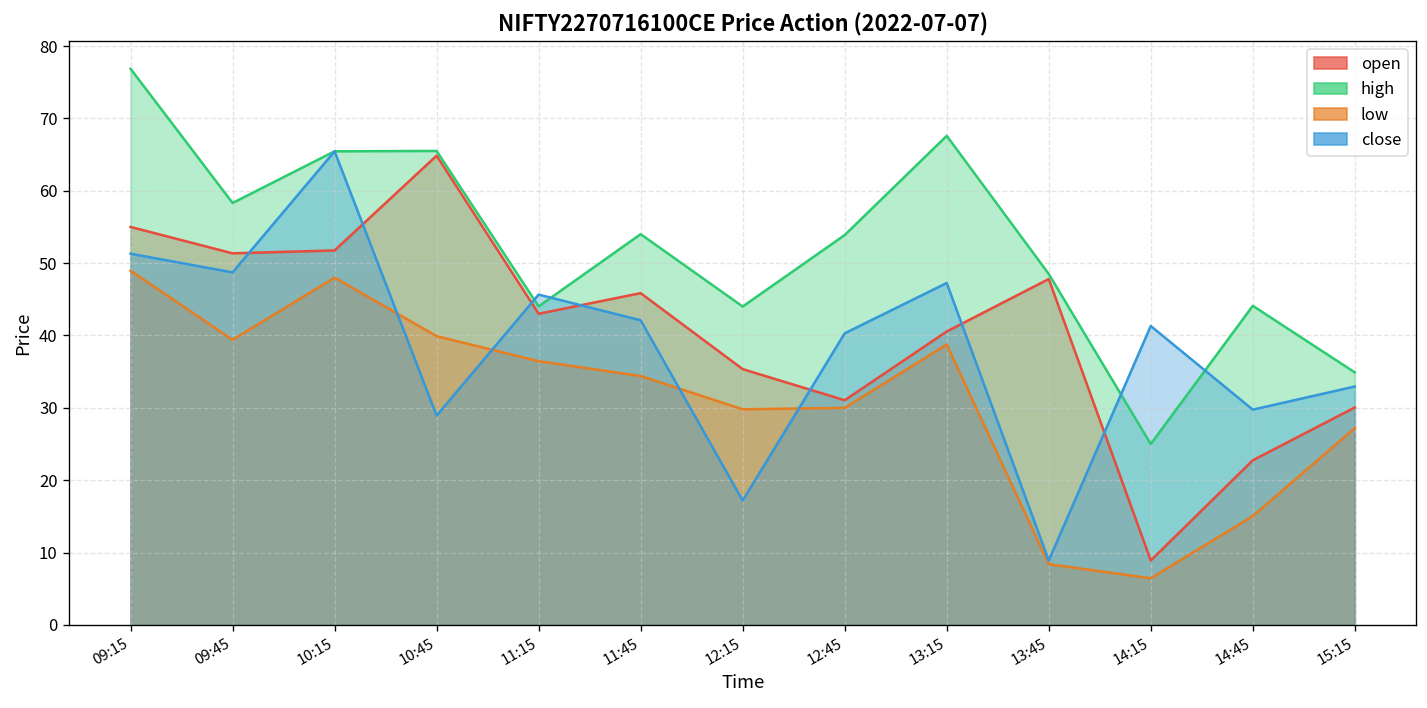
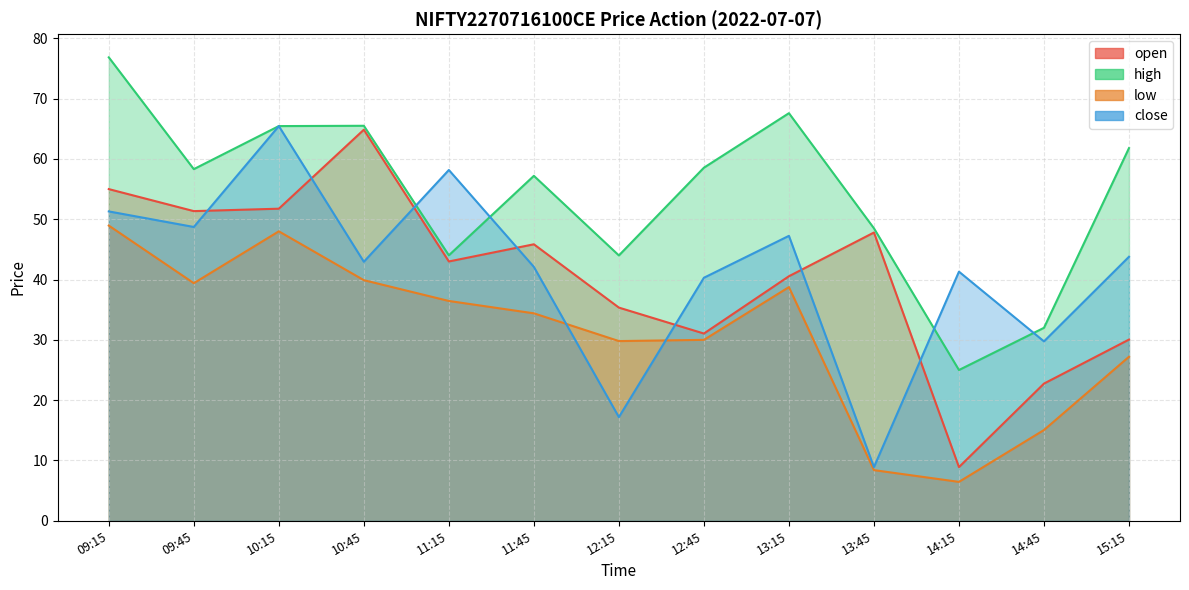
  {
    "high": {
      "09:15": 77,
      "09:45": 58,
      "10:45": 66,
      "11:15": 44,
-     "11:45": 54,
+     "11:45": 57,
      "12:15": 44,
-     "12:45": 54,
+     "12:45": 59,
      "13:15": 68,
      "13:45": 49,
      "14:15": 25,
-     "14:45": 44,
-     "15:15": 35
+     "14:45": 32,
+     "15:15": 62
    },
    "close": {
      "09:15": 51,
      "09:45": 49,
-     "10:45": 29,
-     "11:15": 46,
+     "10:45": 43,
+     "11:15": 58,
      "11:45": 42,
      "12:15": 17,
      "12:45": 40,
      "13:15": 47,
      "13:45": 9,
      "14:15": 41,
      "14:45": 30,
-     "15:15": 33
+     "15:15": 44
    }
  }
